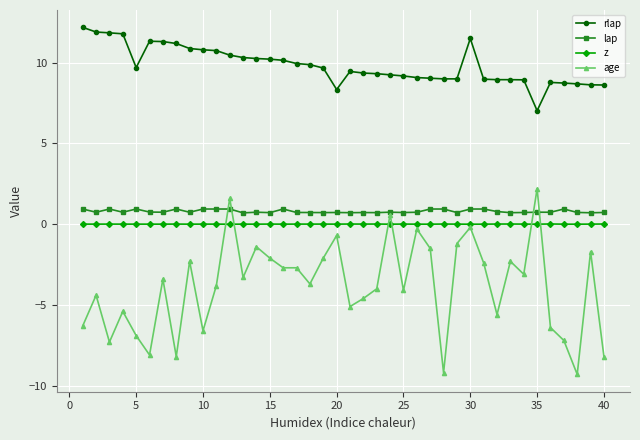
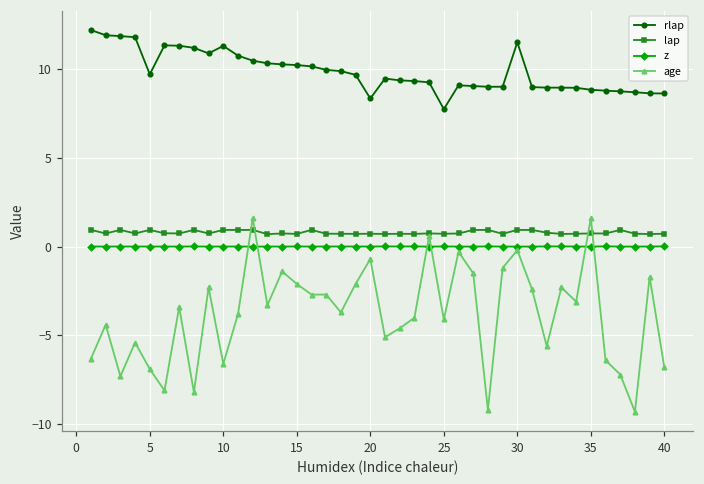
  {
    "rlap": {
      "5": 9.7,
-     "10": 10.8,
+     "10": 11.3,
      "15": 10.2,
      "20": 8.3,
-     "25": 9.2,
+     "25": 7.7,
      "30": 11.5,
-     "35": 7.0,
+     "35": 8.8,
      "40": 8.6
    },
    "age": {
      "5": -6.9,
      "10": -6.6,
      "15": -2.1,
      "20": -0.7,
      "25": -4.1,
      "30": -0.2,
-     "35": 2.2,
-     "40": -8.2
+     "35": 1.6,
+     "40": -6.8
    }
  }
